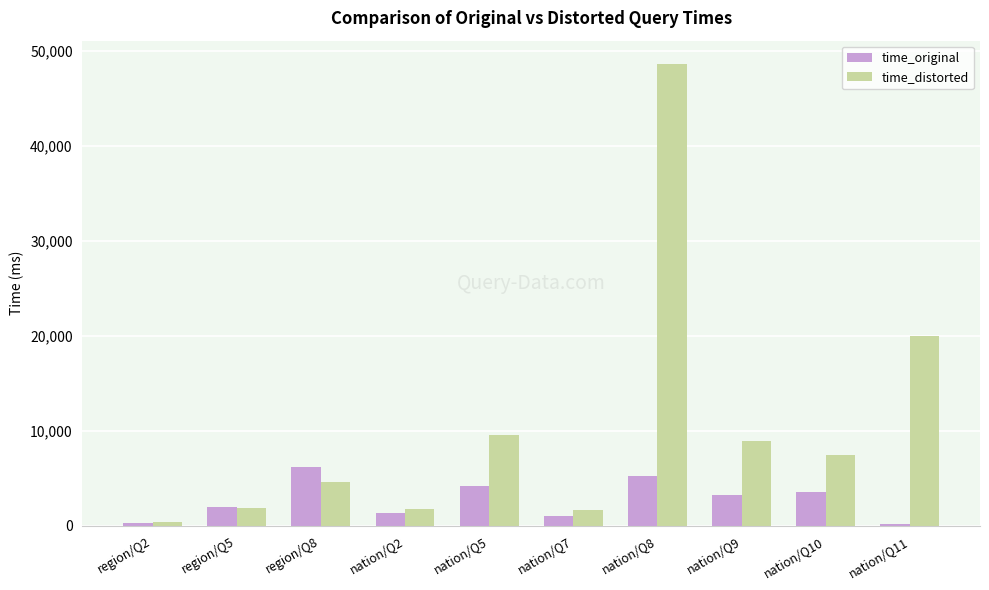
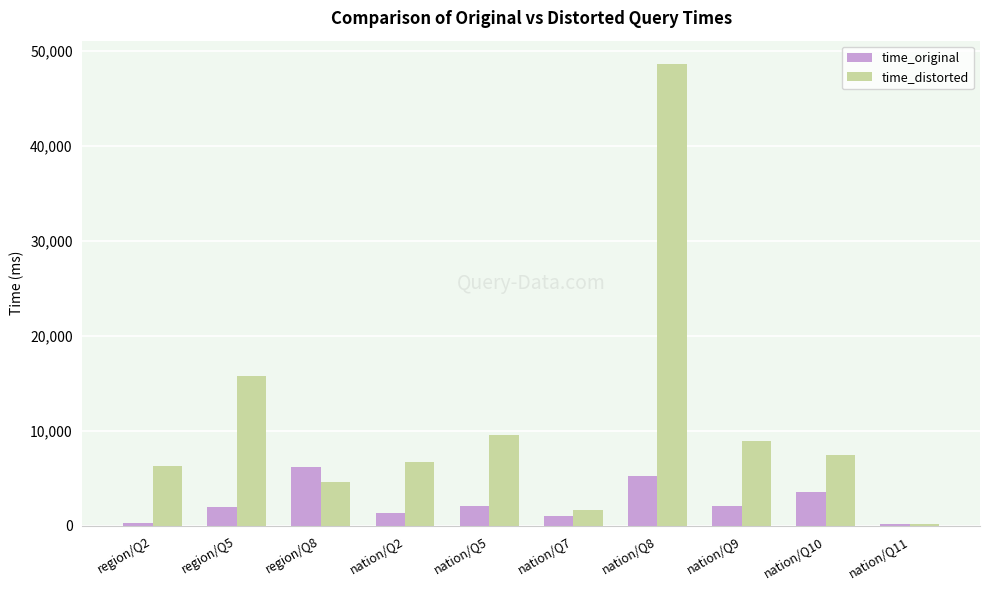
  {
    "time_original": {
      "region/Q2": "0",
      "region/Q5": "2,000",
      "region/Q8": "6,000",
      "nation/Q2": "1,000",
-     "nation/Q5": "4,000",
+     "nation/Q5": "2,000",
      "nation/Q7": "1,000",
      "nation/Q8": "5,000",
-     "nation/Q9": "3,000",
+     "nation/Q9": "2,000",
      "nation/Q10": "4,000"
    },
    "time_distorted": {
-     "region/Q2": "0",
-     "region/Q5": "2,000",
+     "region/Q2": "6,000",
+     "region/Q5": "16,000",
      "region/Q8": "5,000",
-     "nation/Q2": "2,000",
+     "nation/Q2": "7,000",
      "nation/Q5": "10,000",
      "nation/Q7": "2,000",
      "nation/Q8": "49,000",
      "nation/Q9": "9,000",
      "nation/Q10": "8,000",
-     "nation/Q11": "20,000"
+     "nation/Q11": "0"
    }
  }
